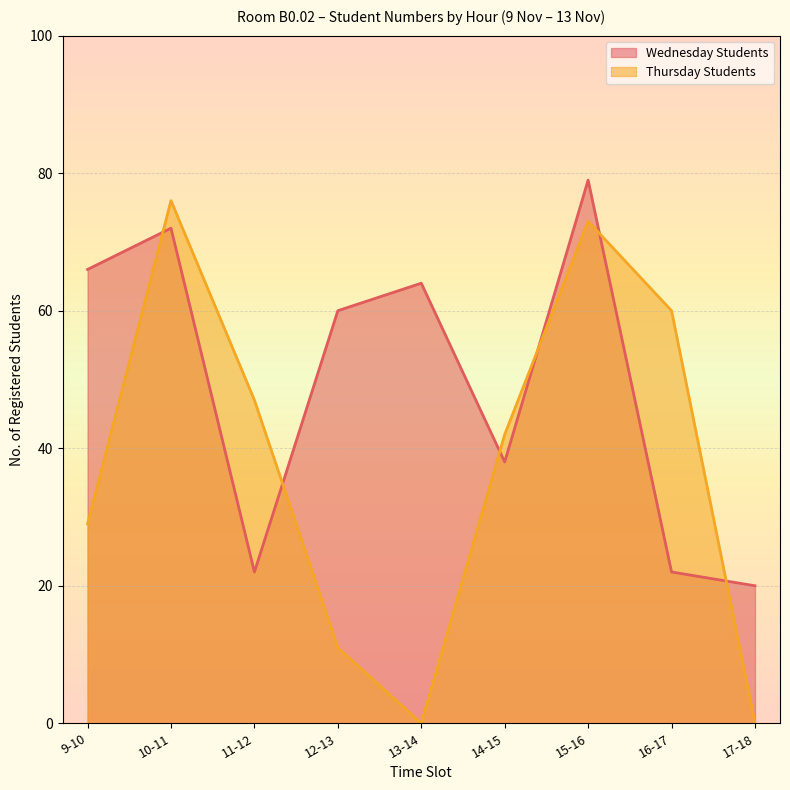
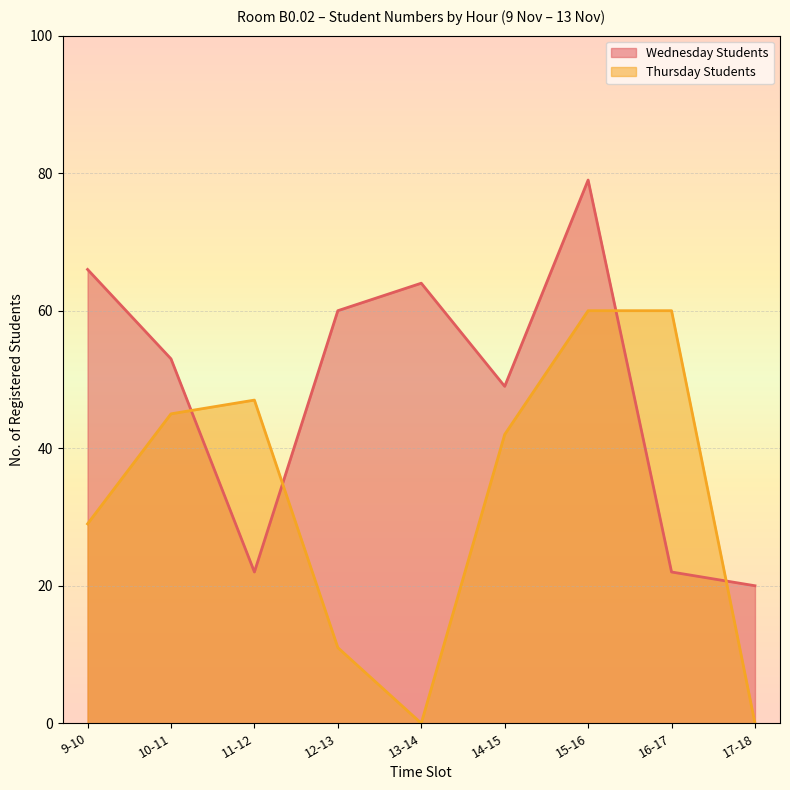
  {
    "Wednesday Students": {
      "9-10": 66,
-     "10-11": 72,
+     "10-11": 53,
      "11-12": 22,
      "12-13": 60,
      "13-14": 64,
-     "14-15": 38,
+     "14-15": 49,
      "15-16": 79,
      "16-17": 22,
      "17-18": 20
    },
    "Thursday Students": {
      "9-10": 29,
-     "10-11": 76,
+     "10-11": 45,
      "11-12": 47,
      "12-13": 11,
      "13-14": 0,
      "14-15": 42,
-     "15-16": 73,
+     "15-16": 60,
      "16-17": 60,
      "17-18": 0
    }
  }
